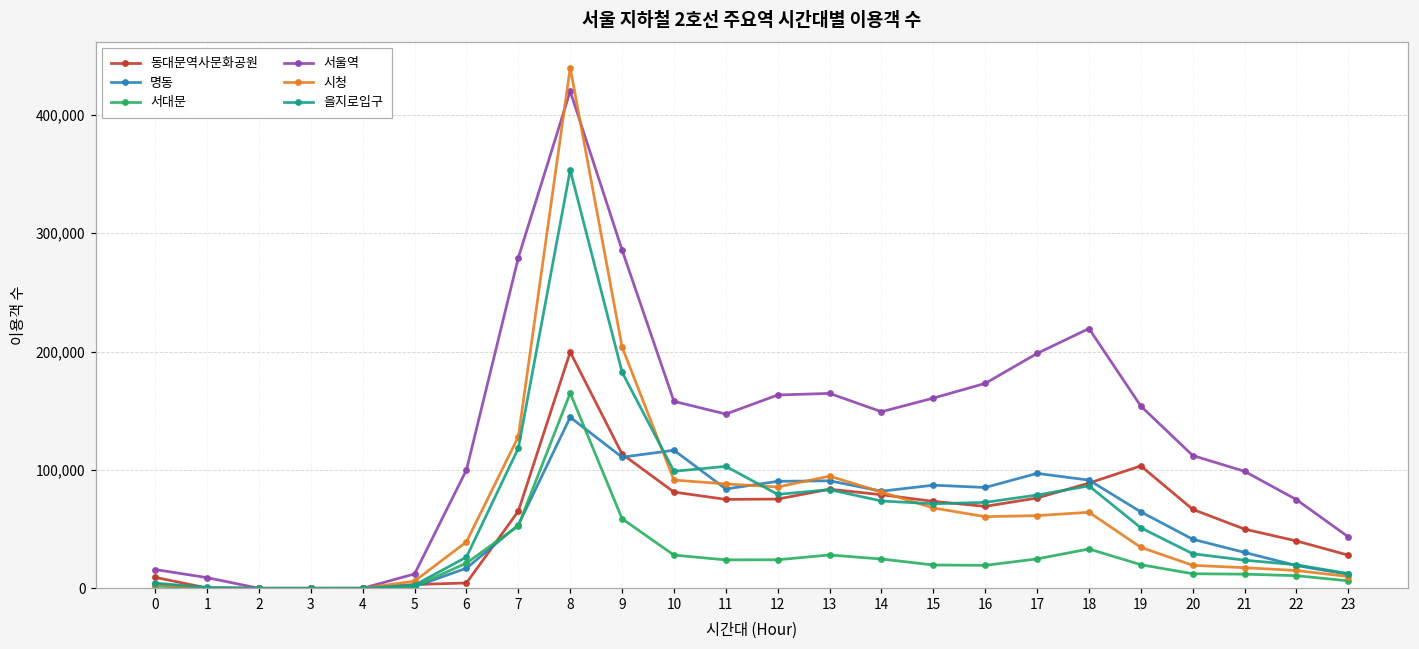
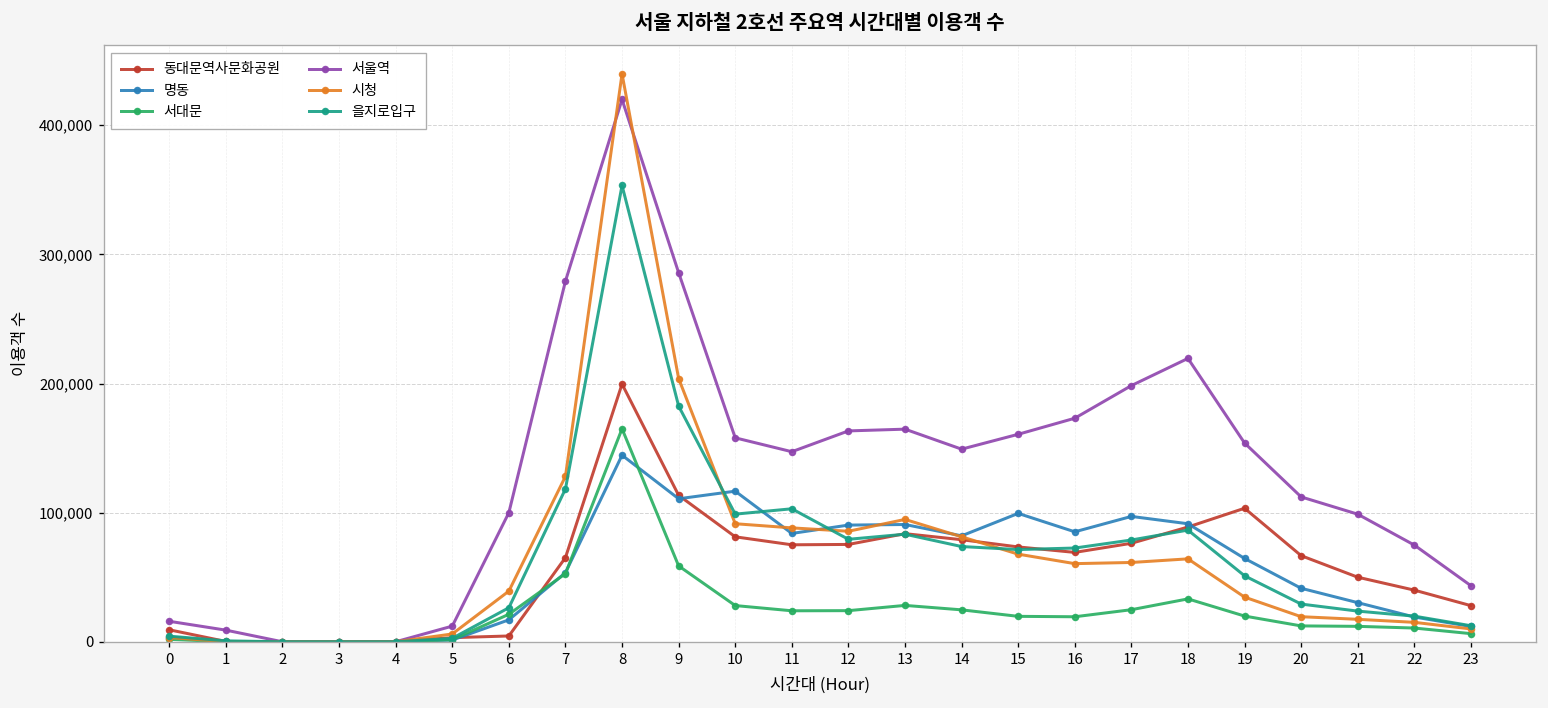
  {
    "동대문역사문화공원": {
      "0": "9,000",
      "6": "5,000",
      "7": "65,000",
      "8": "200,000",
      "9": "113,000",
      "10": "81,000",
      "11": "75,000",
      "12": "75,000",
      "16": "69,000",
      "17": "76,000",
      "19": "103,000",
      "20": "67,000",
      "21": "50,000",
      "22": "40,000",
      "23": "28,000"
    },
    "명동": {
      "6": "17,000",
      "8": "144,000",
      "9": "111,000",
      "10": "117,000",
      "11": "84,000",
      "12": "90,000",
      "13": "91,000",
-     "15": "87,000",
+     "15": "99,000",
      "16": "85,000",
      "17": "97,000",
      "18": "91,000",
      "19": "65,000",
      "20": "41,000",
      "21": "30,000"
    },
    "서울역": {
      "0": "16,000",
      "1": "9,000",
      "5": "12,000",
      "6": "100,000",
      "7": "279,000",
      "8": "420,000",
      "9": "286,000",
      "10": "158,000",
      "11": "147,000",
      "12": "163,000",
      "13": "165,000",
      "14": "149,000",
      "15": "161,000",
      "16": "173,000",
      "17": "198,000",
      "18": "219,000",
      "19": "154,000",
      "20": "112,000",
      "21": "99,000",
      "22": "75,000",
      "23": "43,000"
    },
    "시청": {
      "5": "6,000",
      "6": "39,000",
      "7": "128,000",
      "8": "440,000",
      "9": "204,000",
      "10": "91,000",
      "11": "88,000",
      "12": "86,000",
      "13": "95,000",
      "15": "68,000",
      "16": "61,000",
      "17": "61,000",
      "18": "64,000",
      "19": "35,000",
      "20": "19,000",
      "21": "17,000",
      "22": "15,000"
    }
  }
